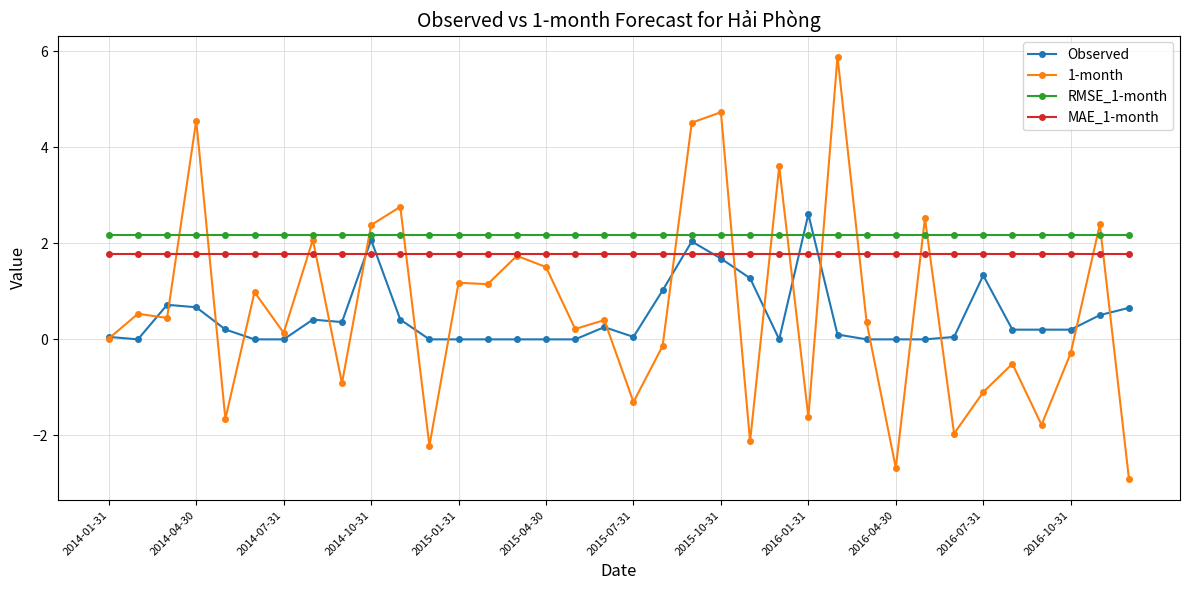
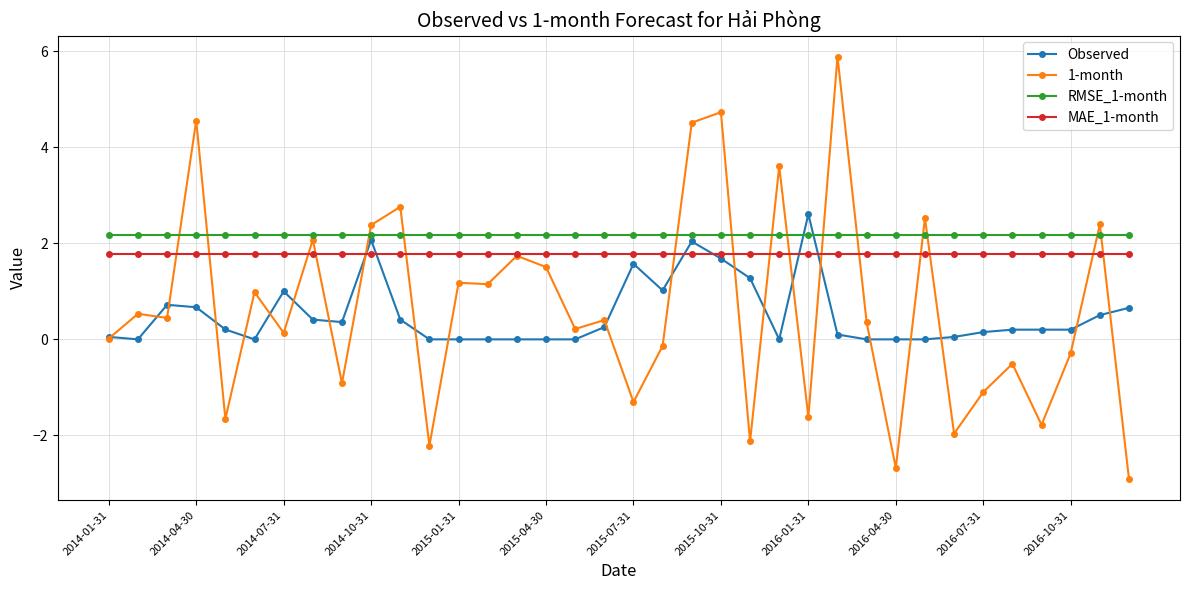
  {
    "Observed": {
      "2014-04-30": 0.7,
-     "2014-07-31": 0,
+     "2014-07-31": 1,
      "2014-10-31": 2.1,
      "2015-01-31": 0.0,
      "2015-04-30": 0.0,
-     "2015-07-31": 0.1,
+     "2015-07-31": 1.6,
      "2015-10-31": 1.7,
      "2016-01-31": 2.6,
      "2016-04-30": 0.0,
-     "2016-07-31": 1.3,
+     "2016-07-31": 0.2,
      "2016-10-31": 0.2
    },
    "1-month": {
      "2014-04-30": 4.6,
      "2014-07-31": 0.1,
      "2014-10-31": 2.4,
      "2015-01-31": 1.2,
      "2015-04-30": 1.5,
      "2015-07-31": -1.3,
      "2015-10-31": 4.7,
      "2016-01-31": -1.6,
      "2016-04-30": -2.7,
      "2016-07-31": -1.1,
      "2016-10-31": -0.3
    },
    "RMSE_1-month": {
      "2014-01-31": 2.2,
      "2014-04-30": 2.2,
      "2014-07-31": 2.2,
      "2014-10-31": 2.2,
      "2015-01-31": 2.2,
      "2015-04-30": 2.2,
      "2015-07-31": 2.2,
      "2015-10-31": 2.2,
      "2016-01-31": 2.2,
      "2016-04-30": 2.2,
      "2016-07-31": 2.2,
      "2016-10-31": 2.2
    },
    "MAE_1-month": {
      "2014-01-31": 1.8,
      "2014-04-30": 1.8,
      "2014-07-31": 1.8,
      "2014-10-31": 1.8,
      "2015-01-31": 1.8,
      "2015-04-30": 1.8,
      "2015-07-31": 1.8,
      "2015-10-31": 1.8,
      "2016-01-31": 1.8,
      "2016-04-30": 1.8,
      "2016-07-31": 1.8,
      "2016-10-31": 1.8
    }
  }
